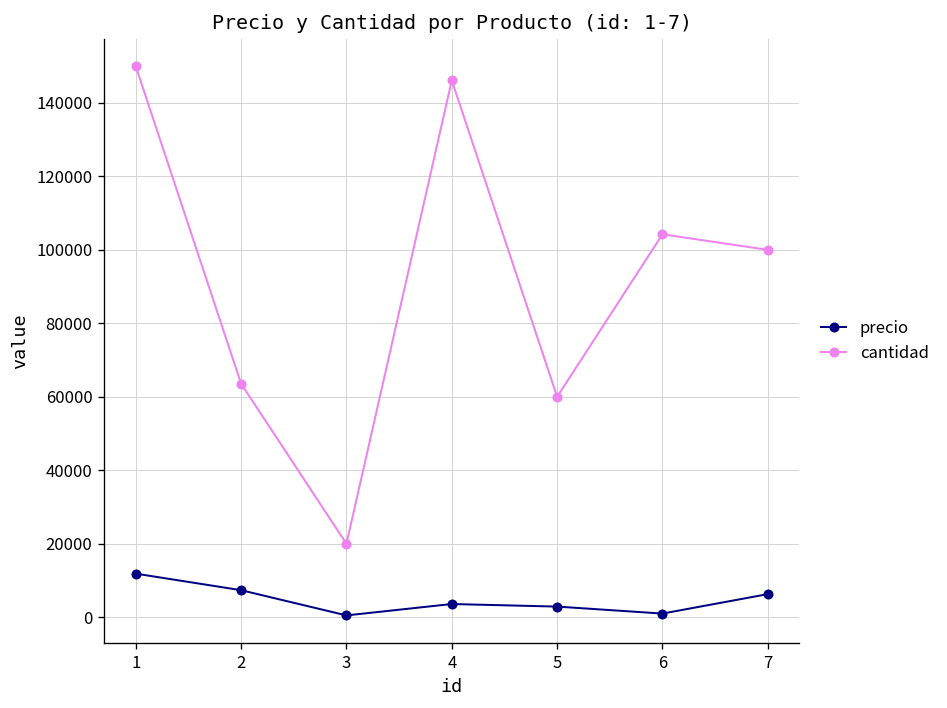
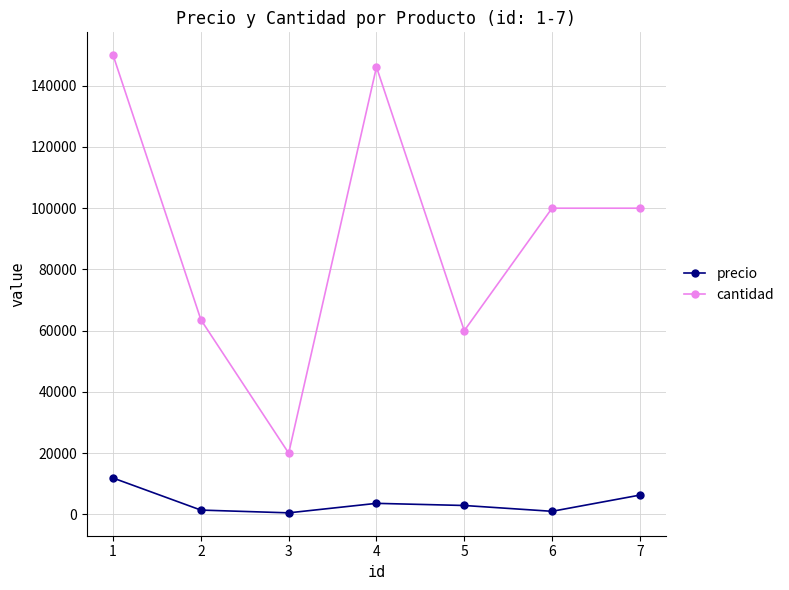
  {
    "precio": {
      "1": 12000,
-     "2": 7000,
+     "2": 1000,
      "3": 1000,
      "4": 4000,
      "5": 3000,
      "6": 1000,
      "7": 6000
    },
    "cantidad": {
      "1": 150000,
      "2": 64000,
      "3": 20000,
      "4": 146000,
      "5": 60000,
-     "6": 104000,
+     "6": 100000,
      "7": 100000
    }
  }
